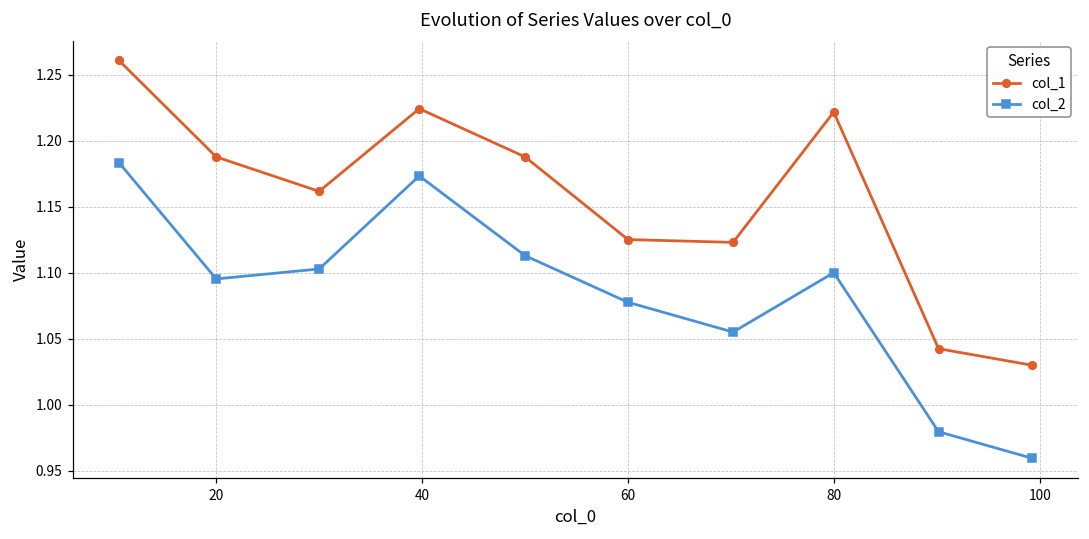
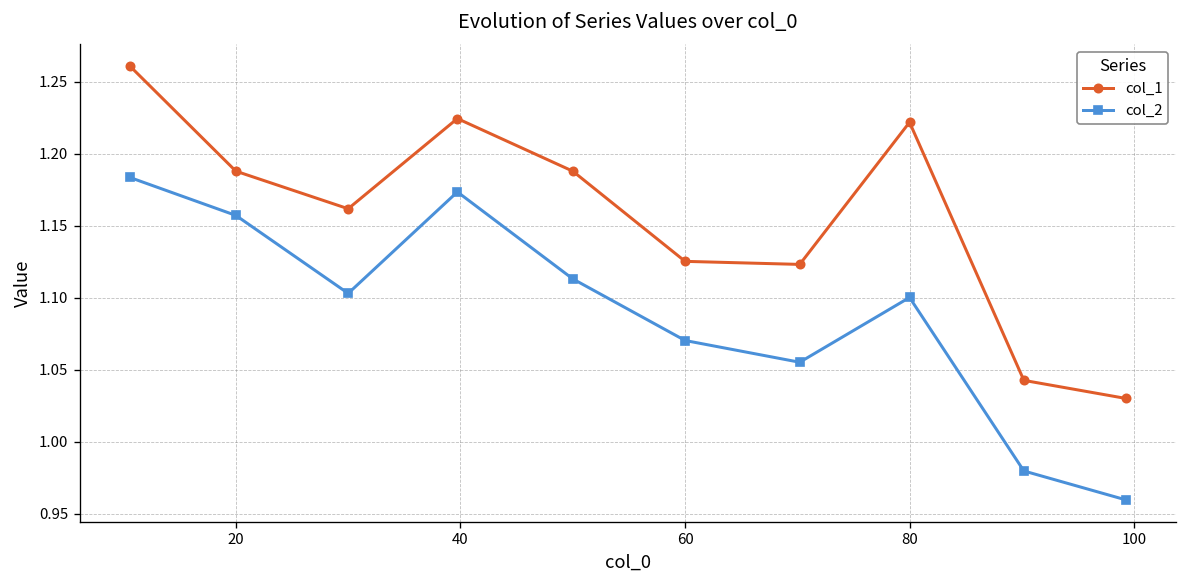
  {
    "col_1": {
      "20": 1.188,
      "60": 1.125,
      "80": 1.222
    },
    "col_2": {
-     "20": 1.095,
-     "60": 1.078,
+     "20": 1.157,
+     "60": 1.070,
      "80": 1.100
    }
  }
